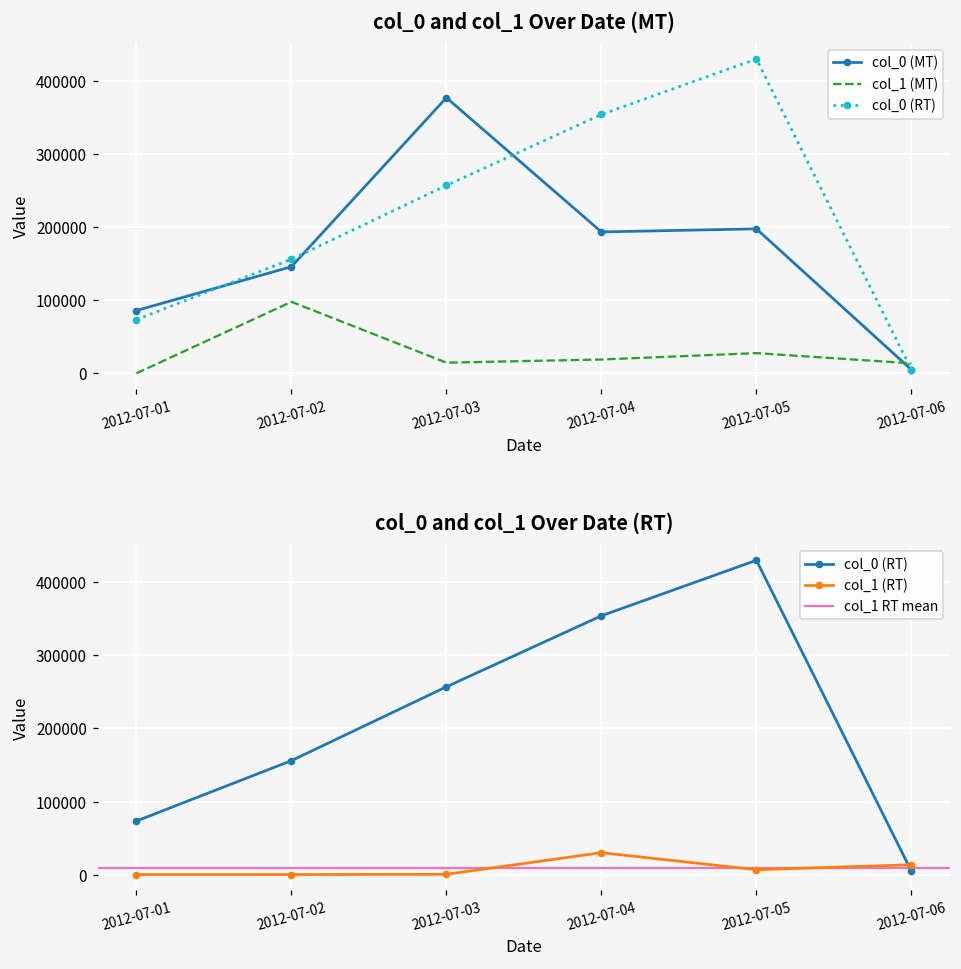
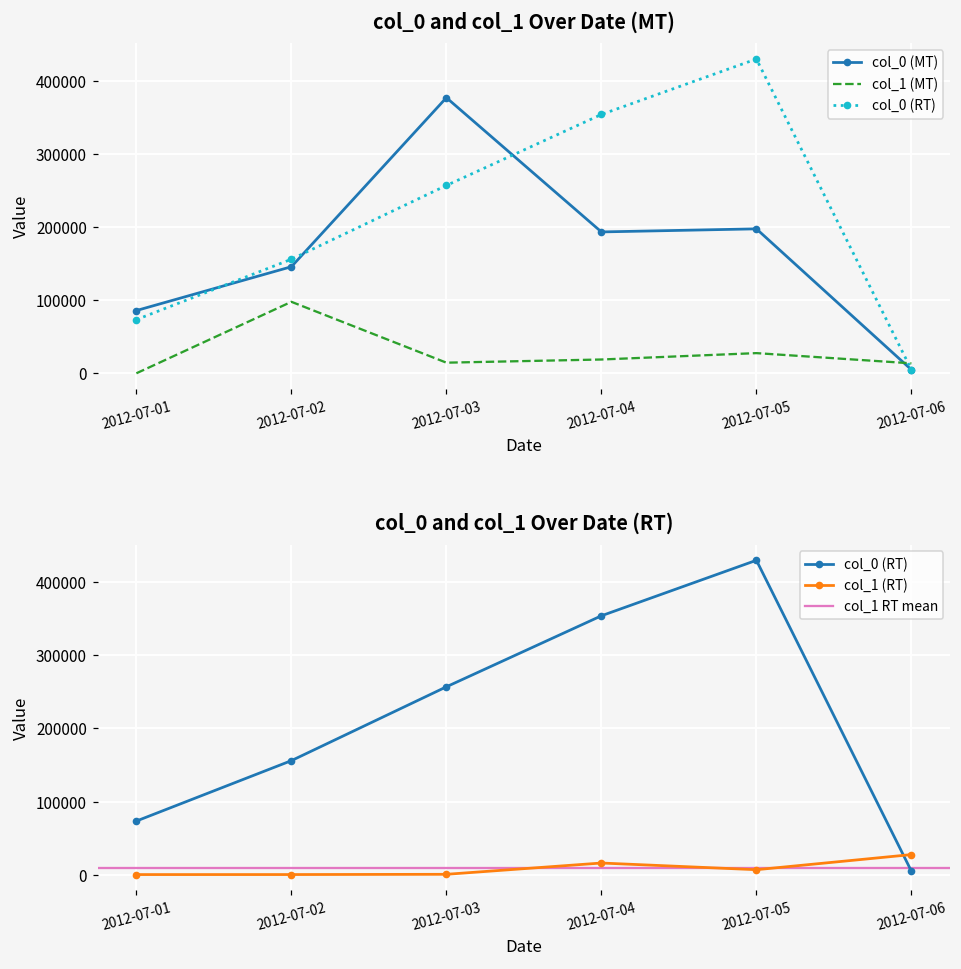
  {
    "col_0 and col_1 Over Date (MT)": {
      "col_0 (MT)": {
        "2012-07-01": 90000,
        "2012-07-02": 150000,
        "2012-07-03": 380000,
        "2012-07-04": 190000,
        "2012-07-05": 200000
      },
      "col_1 (MT)": {
        "2012-07-01": 0,
        "2012-07-02": 100000,
        "2012-07-03": 10000,
        "2012-07-04": 20000,
        "2012-07-05": 30000,
        "2012-07-06": 10000
      }
    },
    "col_0 and col_1 Over Date (RT)": {
      "col_0 (RT)": {
        "2012-07-01": 70000,
        "2012-07-02": 160000,
        "2012-07-03": 260000,
        "2012-07-04": 350000,
        "2012-07-05": 430000,
        "2012-07-06": 0
      },
      "col_1 (RT)": {
        "2012-07-01": 0,
        "2012-07-02": 0,
        "2012-07-03": 0,
-       "2012-07-04": 30000,
+       "2012-07-04": 20000,
        "2012-07-05": 10000,
-       "2012-07-06": 10000
+       "2012-07-06": 30000
      }
    }
  }
